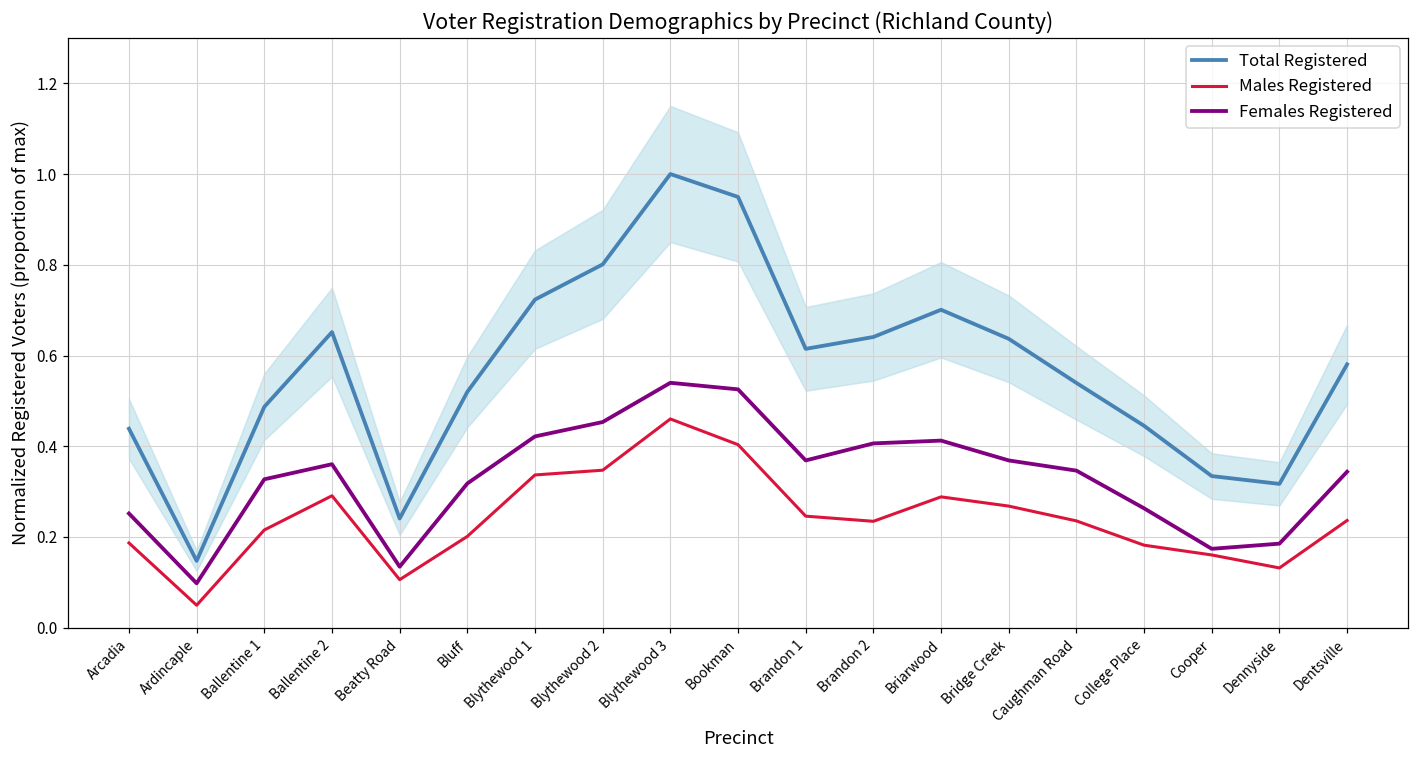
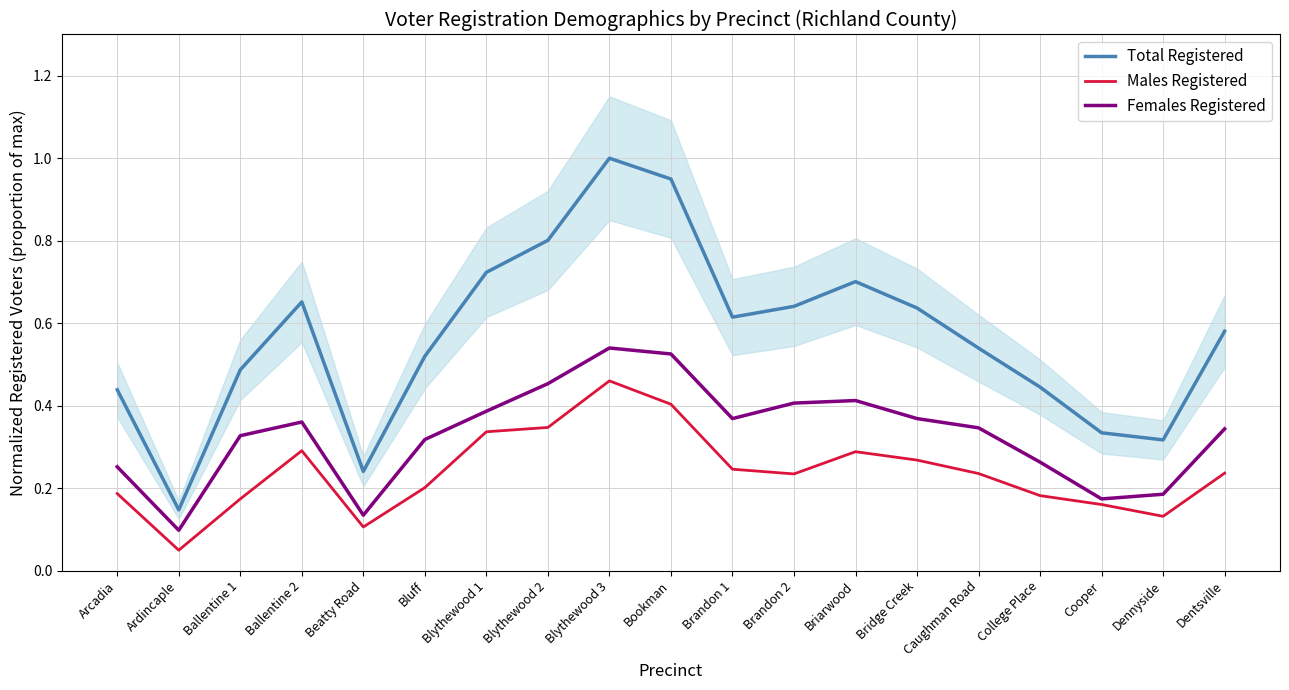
  {
    "Total Registered": {
      "Arcadia": 0.44,
      "Ardincaple": 0.15,
      "Ballentine 1": 0.49,
      "Ballentine 2": 0.65,
      "Beatty Road": 0.24,
      "Bluff": 0.52,
      "Blythewood 1": 0.72,
      "Blythewood 2": 0.80,
      "Blythewood 3": 1.00,
      "Bookman": 0.95,
      "Brandon 1": 0.61,
      "Brandon 2": 0.64,
      "Briarwood": 0.70,
      "Bridge Creek": 0.64,
      "Caughman Road": 0.54,
      "College Place": 0.45,
      "Cooper": 0.33,
      "Dennyside": 0.32,
      "Dentsville": 0.58
    },
    "Males Registered": {
      "Arcadia": 0.19,
      "Ardincaple": 0.05,
-     "Ballentine 1": 0.22,
+     "Ballentine 1": 0.17,
      "Ballentine 2": 0.29,
      "Beatty Road": 0.11,
      "Bluff": 0.20,
      "Blythewood 1": 0.34,
      "Blythewood 2": 0.35,
      "Blythewood 3": 0.46,
      "Bookman": 0.40,
      "Brandon 1": 0.25,
      "Brandon 2": 0.23,
      "Briarwood": 0.29,
      "Bridge Creek": 0.27,
      "Caughman Road": 0.24,
      "College Place": 0.18,
      "Cooper": 0.16,
      "Dennyside": 0.13,
      "Dentsville": 0.24
    },
    "Females Registered": {
      "Arcadia": 0.25,
      "Ardincaple": 0.10,
      "Ballentine 1": 0.33,
      "Ballentine 2": 0.36,
      "Beatty Road": 0.13,
      "Bluff": 0.32,
-     "Blythewood 1": 0.42,
+     "Blythewood 1": 0.39,
      "Blythewood 2": 0.45,
      "Blythewood 3": 0.54,
      "Bookman": 0.53,
      "Brandon 1": 0.37,
      "Brandon 2": 0.41,
      "Briarwood": 0.41,
      "Bridge Creek": 0.37,
      "Caughman Road": 0.35,
      "College Place": 0.26,
      "Cooper": 0.17,
      "Dennyside": 0.19,
      "Dentsville": 0.34
    }
  }
